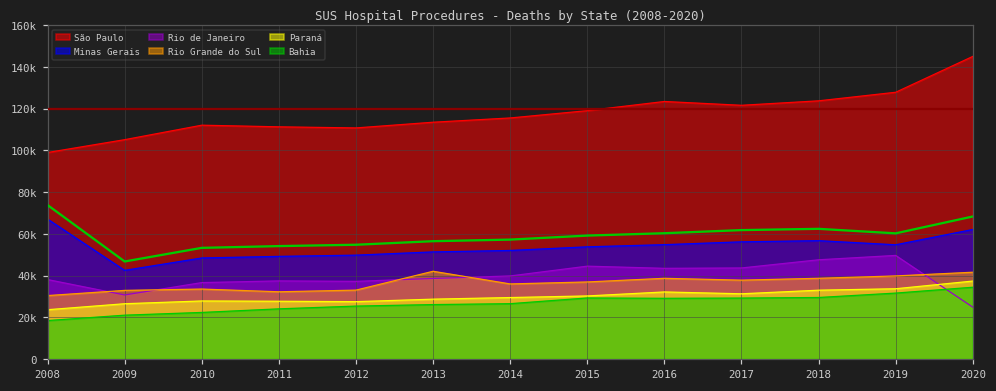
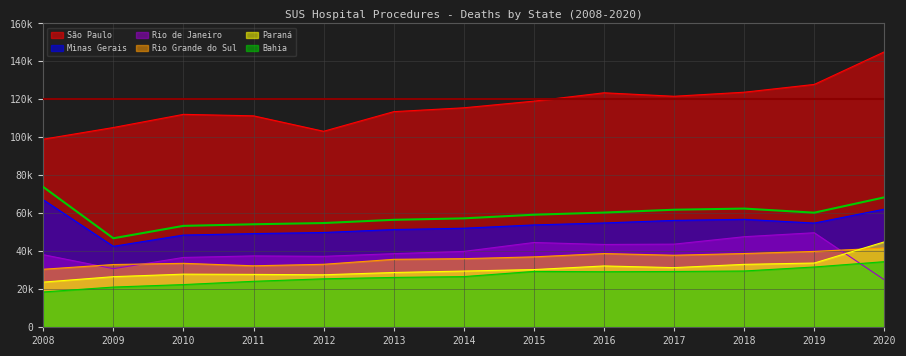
  {
    "São Paulo": {
      "2008": 99000,
      "2009": 105000,
      "2010": 112000,
      "2011": 111000,
-     "2012": 111000,
+     "2012": 103000,
      "2013": 113000,
      "2014": 116000,
      "2015": 119000,
      "2016": 123000,
      "2017": 122000,
      "2018": 124000,
      "2019": 128000,
      "2020": 145000
    },
    "Minas Gerais": {
      "2008": 67000,
      "2009": 43000,
      "2010": 48000,
      "2011": 49000,
      "2012": 50000,
      "2013": 51000,
      "2014": 52000,
      "2015": 54000,
      "2016": 55000,
      "2017": 56000,
      "2018": 57000,
      "2019": 55000,
      "2020": 62000
    },
    "Rio de Janeiro": {
      "2008": 38000,
      "2009": 31000,
      "2010": 37000,
      "2011": 37000,
      "2012": 37000,
      "2013": 39000,
      "2014": 40000,
      "2015": 45000,
      "2016": 43000,
      "2017": 44000,
      "2018": 48000,
      "2019": 50000,
      "2020": 25000
    },
    "Rio Grande do Sul": {
      "2008": 30000,
      "2009": 33000,
      "2010": 34000,
      "2011": 32000,
      "2012": 33000,
-     "2013": 42000,
+     "2013": 36000,
      "2014": 36000,
      "2015": 37000,
      "2016": 39000,
      "2017": 38000,
      "2018": 39000,
      "2019": 40000,
      "2020": 42000
    },
    "Paraná": {
      "2008": 24000,
      "2009": 27000,
      "2010": 28000,
      "2011": 28000,
      "2012": 28000,
      "2013": 29000,
      "2014": 29000,
      "2016": 32000,
      "2017": 31000,
      "2018": 33000,
      "2019": 34000,
-     "2020": 37000
+     "2020": 45000
    }
  }
